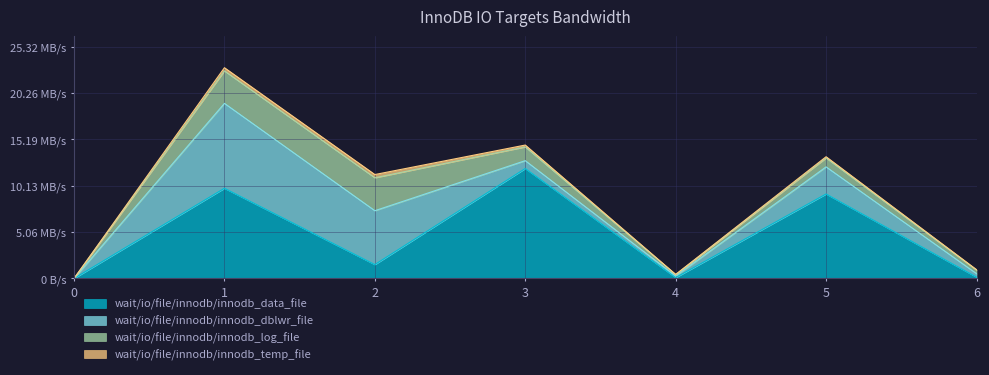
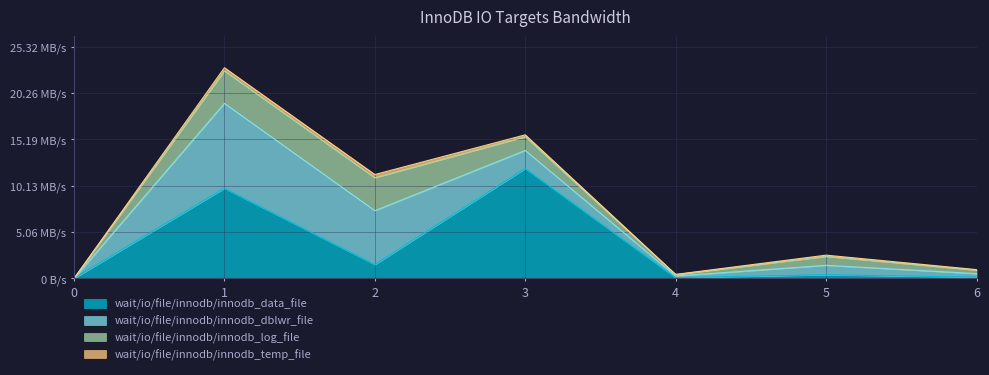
  {
    "wait/io/file/innodb/innodb_data_file": {
      "1": "10 MB/s",
      "2": "2 MB/s",
      "3": "12 MB/s",
-     "5": "9 MB/s",
+     "5": "0 MB/s",
      "6": "0 MB/s"
    },
    "wait/io/file/innodb/innodb_dblwr_file": {
      "1": "9 MB/s",
      "2": "6 MB/s",
-     "3": "1 MB/s",
-     "5": "3 MB/s",
+     "3": "2 MB/s",
+     "5": "1 MB/s",
      "6": "0 MB/s"
    },
    "wait/io/file/innodb/innodb_log_file": {
      "1": "4 MB/s",
      "2": "4 MB/s"
    },
    "wait/io/file/innodb/innodb_temp_file": {
      "1": "0 MB/s",
      "2": "0 MB/s"
    }
  }
